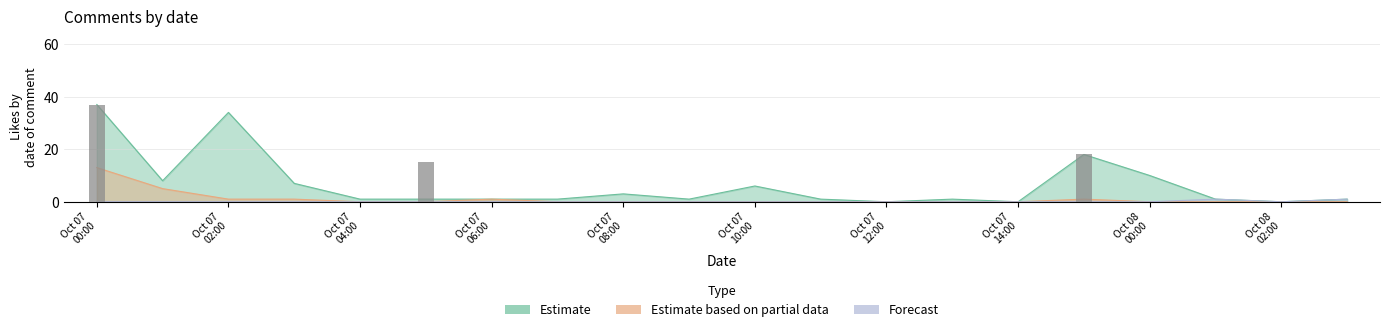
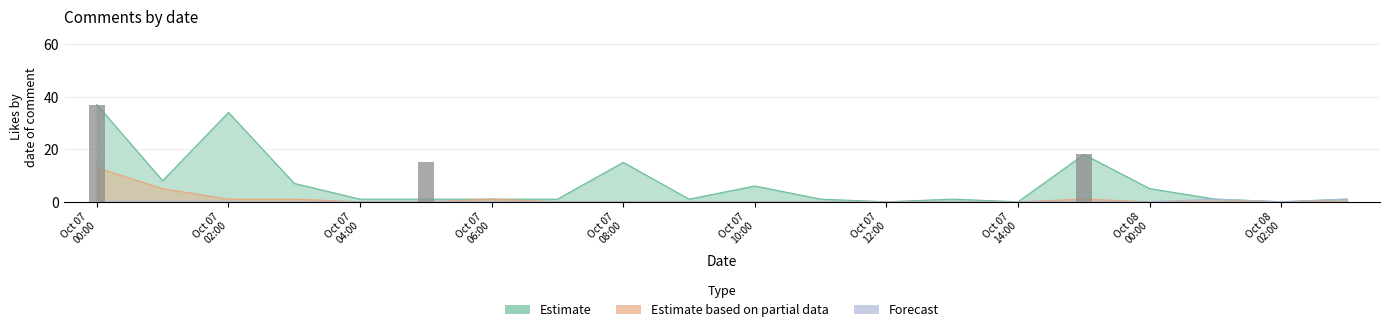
  {
    "Estimate": {
      "Oct 07 00:00": 37,
      "Oct 07 02:00": 34,
      "Oct 07 04:00": 1,
-     "Oct 07 08:00": 3,
+     "Oct 07 08:00": 15,
      "Oct 07 10:00": 6,
-     "Oct 08 00:00": 10
+     "Oct 08 00:00": 5
    },
    "Estimate based on partial data": {
      "Oct 07 00:00": 13,
      "Oct 07 02:00": 1
    },
    "Forecast": {
      "Oct 07 00:00": 0,
      "Oct 07 02:00": 0,
      "Oct 07 06:00": 0
    }
  }
